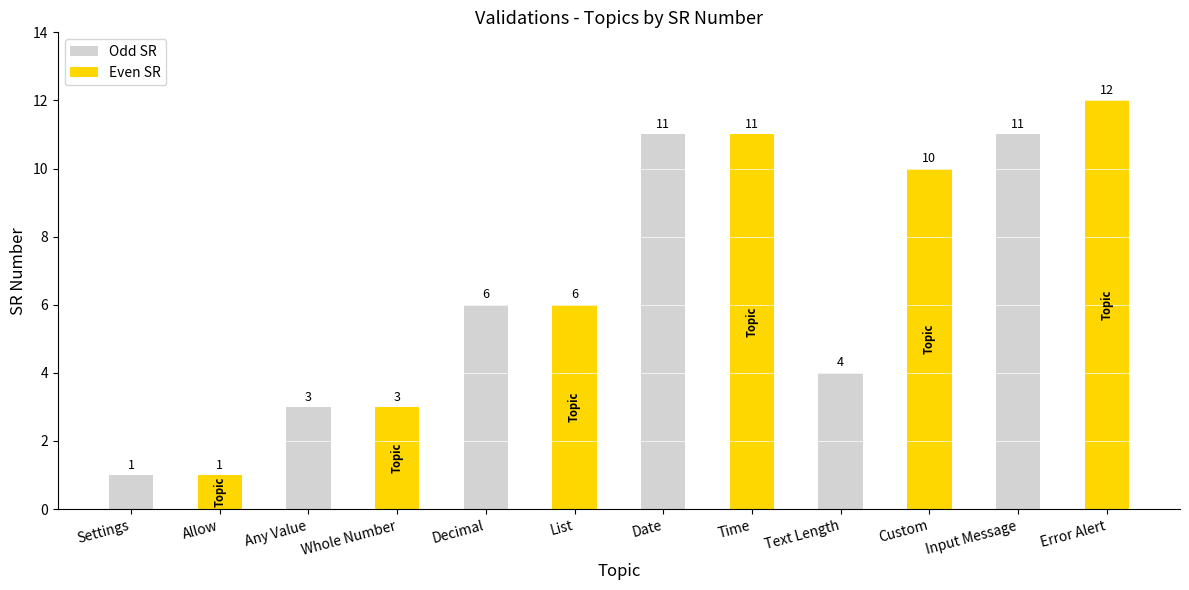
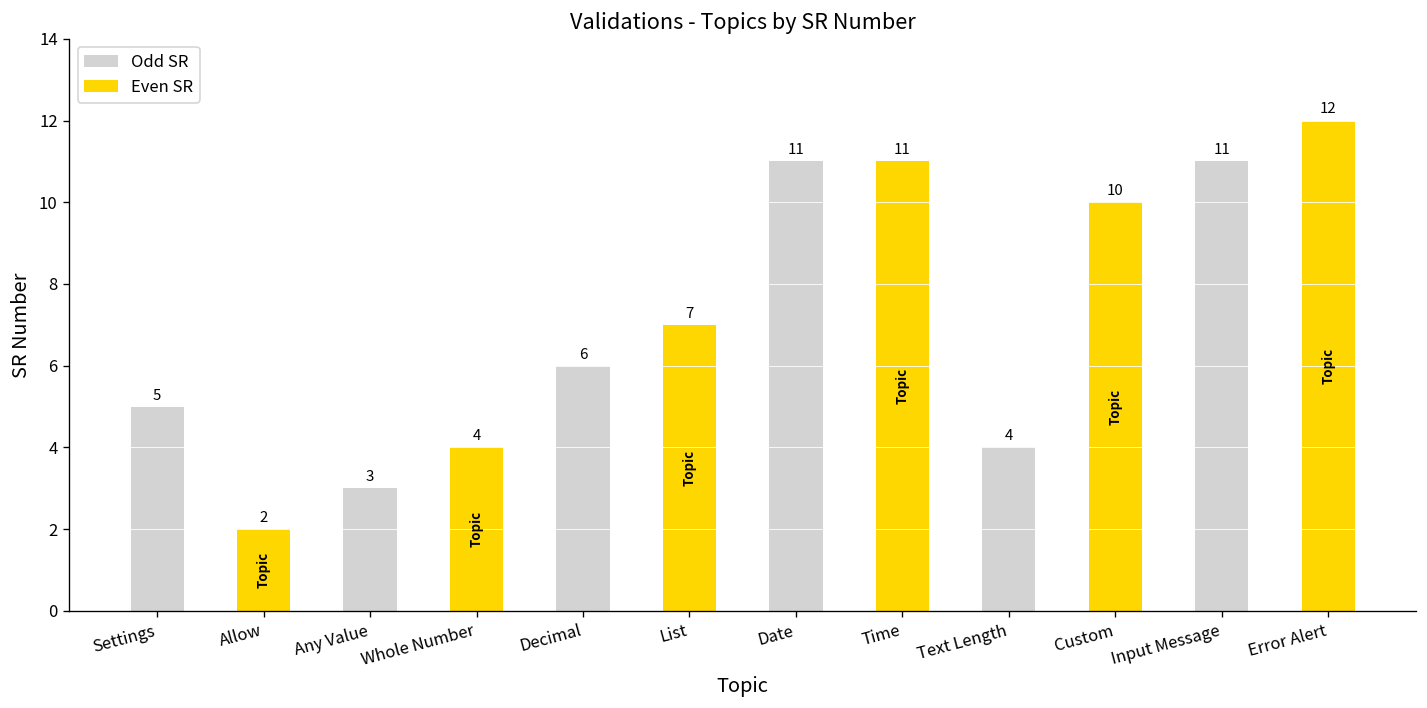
  {
-   "Settings": 1,
-   "Allow": 1,
+   "Settings": 5,
+   "Allow": 2,
    "Any Value": 3,
-   "Whole Number": 3,
+   "Whole Number": 4,
    "Decimal": 6,
-   "List": 6,
+   "List": 7,
    "Date": 11,
    "Time": 11,
    "Text Length": 4,
    "Custom": 10,
    "Input Message": 11,
    "Error Alert": 12
  }
